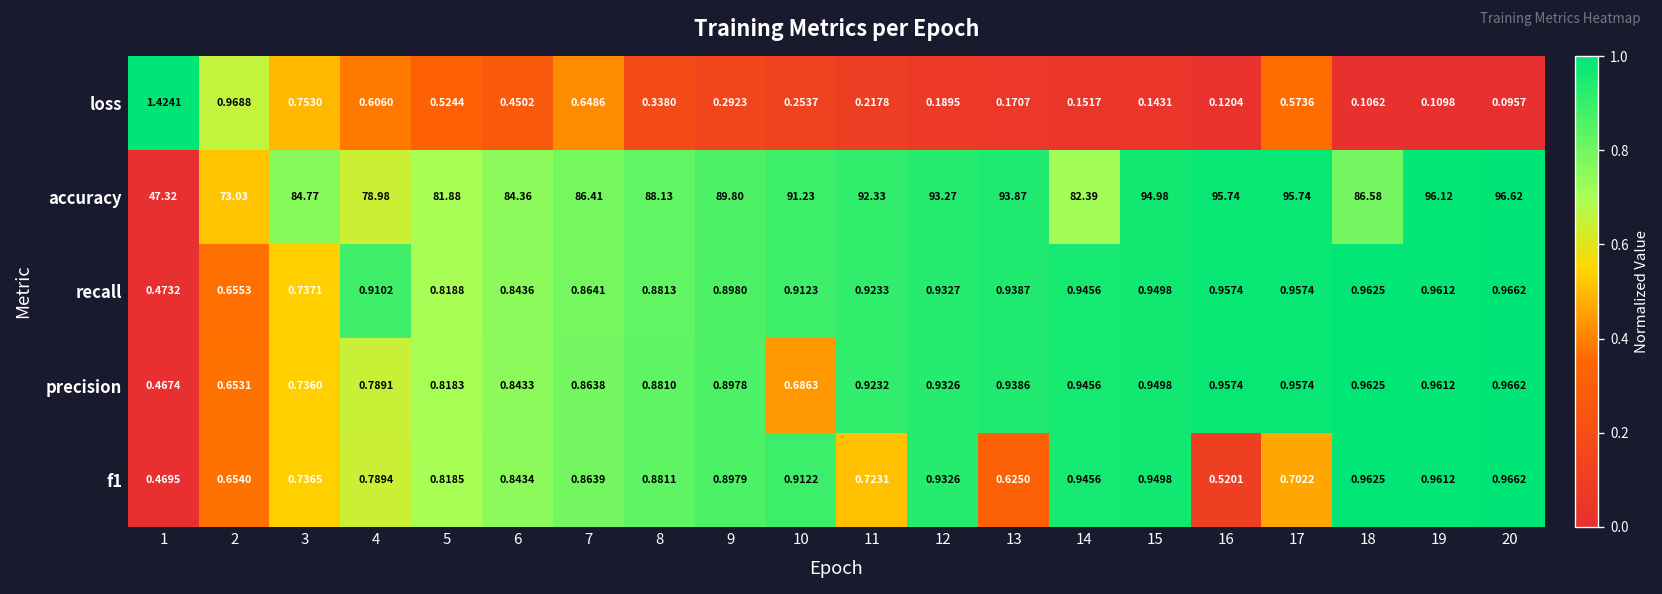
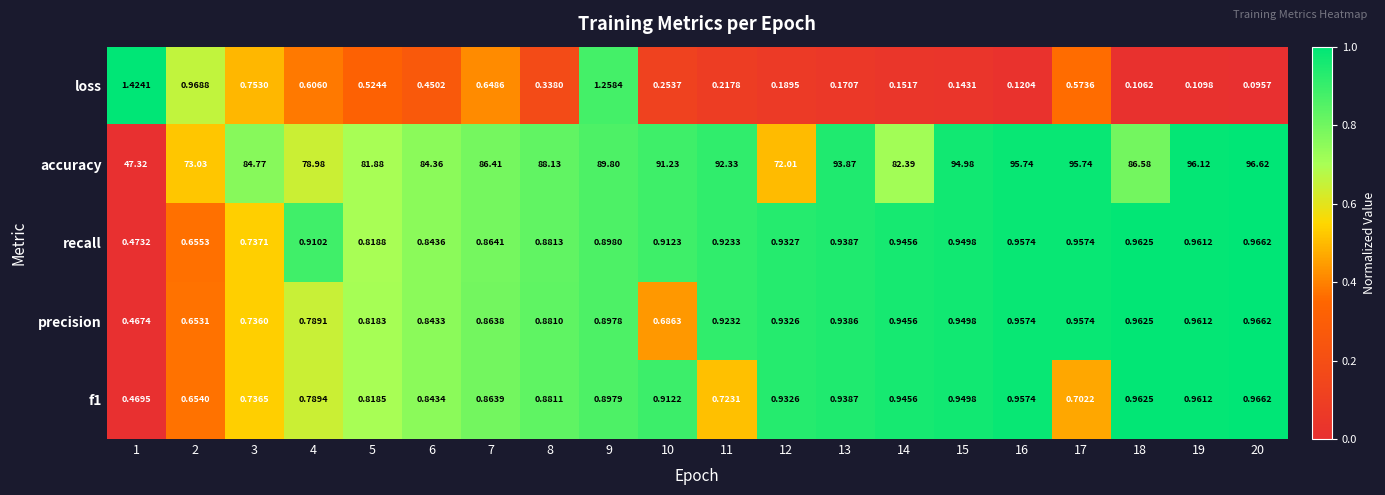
  {
    "loss": {
      "1": 1.4241,
      "2": 0.9688,
      "3": 0.7530,
      "4": 0.6060,
      "5": 0.5244,
      "6": 0.4502,
      "7": 0.6486,
      "8": 0.3380,
-     "9": 0.2923,
+     "9": 1.2584,
      "10": 0.2537,
      "11": 0.2178,
      "12": 0.1895,
      "13": 0.1707,
      "14": 0.1517,
      "15": 0.1431,
      "16": 0.1204,
      "17": 0.5736,
      "18": 0.1062,
      "19": 0.1098,
      "20": 0.0957
    },
    "accuracy": {
      "1": 47.32,
      "2": 73.03,
      "3": 84.77,
      "4": 78.98,
      "5": 81.88,
      "6": 84.36,
      "7": 86.41,
      "8": 88.13,
      "9": 89.80,
      "10": 91.23,
      "11": 92.33,
-     "12": 93.27,
+     "12": 72.01,
      "13": 93.87,
      "14": 82.39,
      "15": 94.98,
      "16": 95.74,
      "17": 95.74,
      "18": 86.58,
      "19": 96.12,
      "20": 96.62
    },
    "recall": {
      "1": 0.4732,
      "2": 0.6553,
      "3": 0.7371,
      "4": 0.9102,
      "5": 0.8188,
      "6": 0.8436,
      "7": 0.8641,
      "8": 0.8813,
      "9": 0.8980,
      "10": 0.9123,
      "11": 0.9233,
      "12": 0.9327,
      "13": 0.9387,
      "14": 0.9456,
      "15": 0.9498,
      "16": 0.9574,
      "17": 0.9574,
      "18": 0.9625,
      "19": 0.9612,
      "20": 0.9662
    },
    "precision": {
      "1": 0.4674,
      "2": 0.6531,
      "3": 0.7360,
      "4": 0.7891,
      "5": 0.8183,
      "6": 0.8433,
      "7": 0.8638,
      "8": 0.8810,
      "9": 0.8978,
      "10": 0.6863,
      "11": 0.9232,
      "12": 0.9326,
      "13": 0.9386,
      "14": 0.9456,
      "15": 0.9498,
      "16": 0.9574,
      "17": 0.9574,
      "18": 0.9625,
      "19": 0.9612,
      "20": 0.9662
    },
    "f1": {
      "1": 0.4695,
      "2": 0.6540,
      "3": 0.7365,
      "4": 0.7894,
      "5": 0.8185,
      "6": 0.8434,
      "7": 0.8639,
      "8": 0.8811,
      "9": 0.8979,
      "10": 0.9122,
      "11": 0.7231,
      "12": 0.9326,
-     "13": 0.6250,
+     "13": 0.9387,
      "14": 0.9456,
      "15": 0.9498,
-     "16": 0.5201,
+     "16": 0.9574,
      "17": 0.7022,
      "18": 0.9625,
      "19": 0.9612,
      "20": 0.9662
    }
  }
